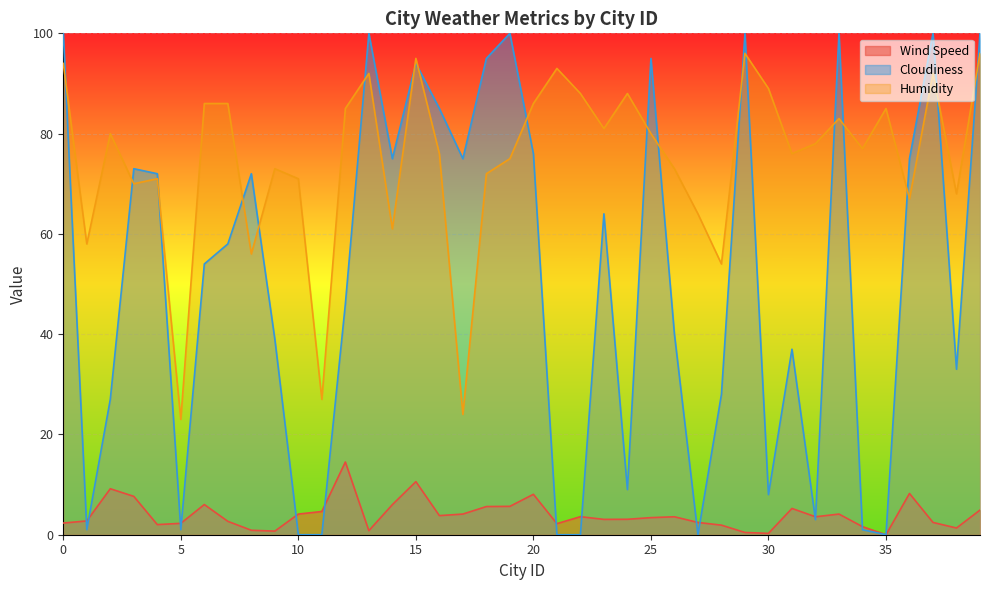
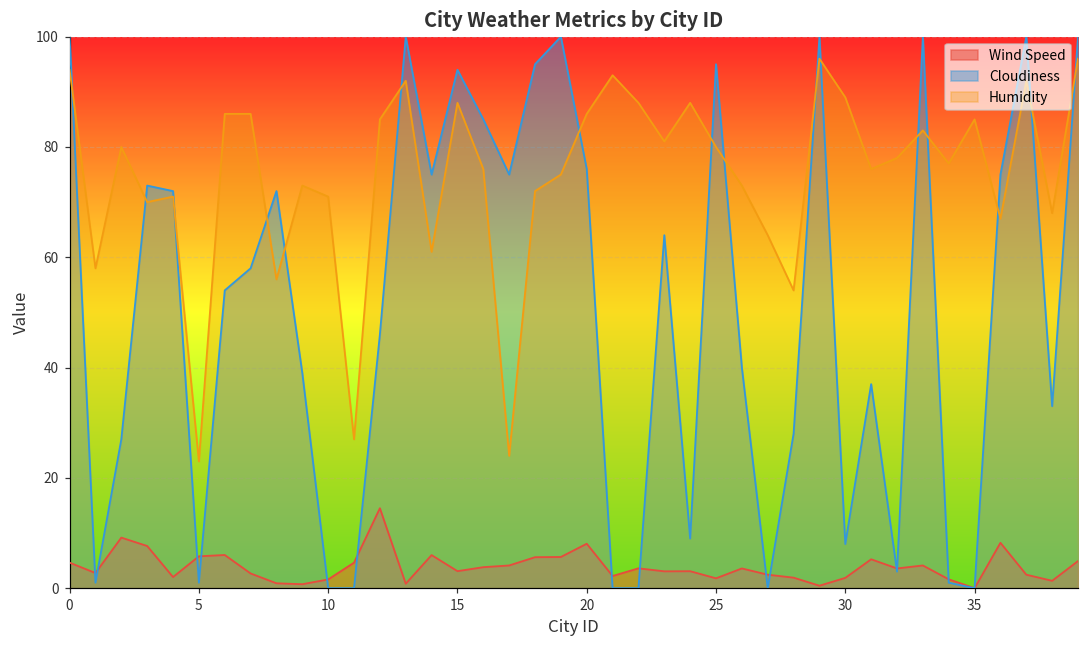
  {
    "Wind Speed": {
-     "0": 2,
-     "5": 2,
-     "10": 4,
-     "15": 11,
+     "0": 5,
+     "5": 6,
+     "10": 2,
+     "15": 3,
      "20": 8,
-     "25": 3,
-     "30": 0
+     "25": 2,
+     "30": 2
    },
    "Cloudiness": {
      "0": 100,
      "5": 1,
      "10": 0,
      "15": 94,
      "20": 76,
      "25": 95,
      "30": 8
    },
    "Humidity": {
      "0": 94,
      "5": 23,
      "10": 71,
-     "15": 95,
+     "15": 88,
      "20": 86,
      "25": 80,
      "30": 89,
      "35": 85
    }
  }
